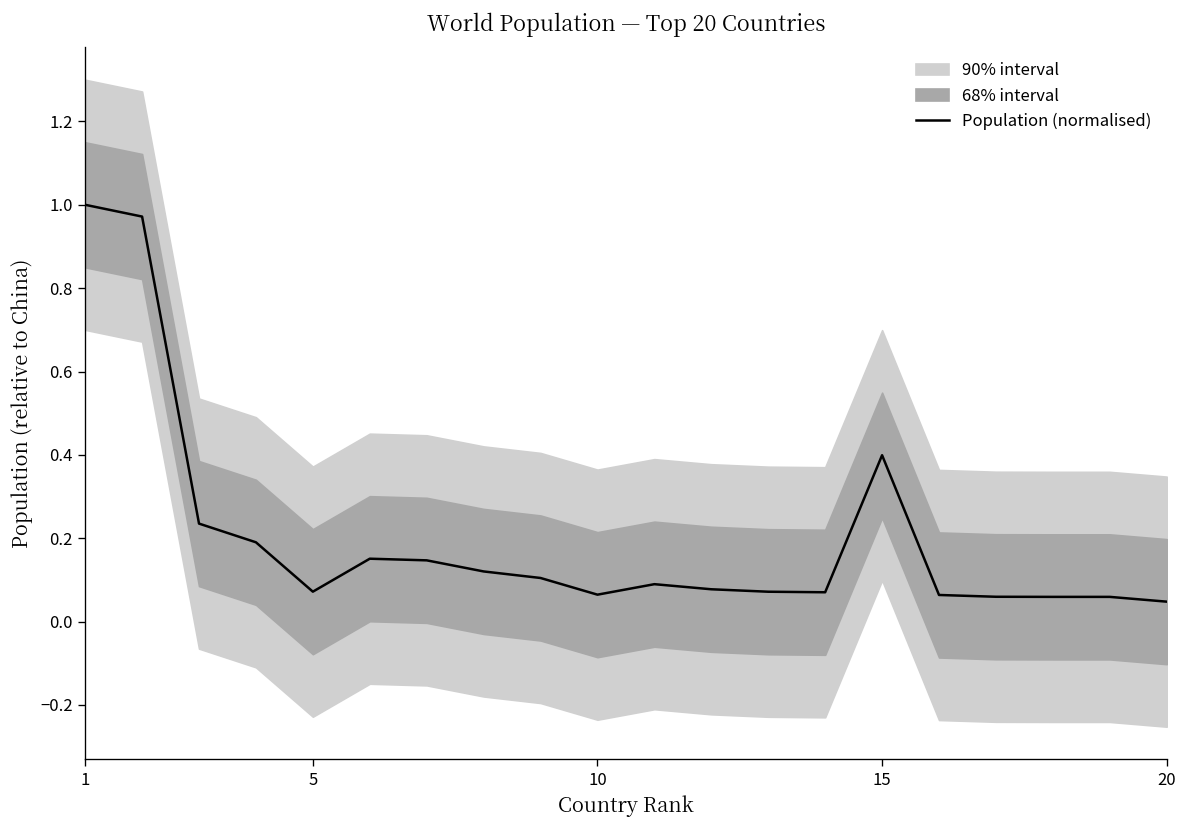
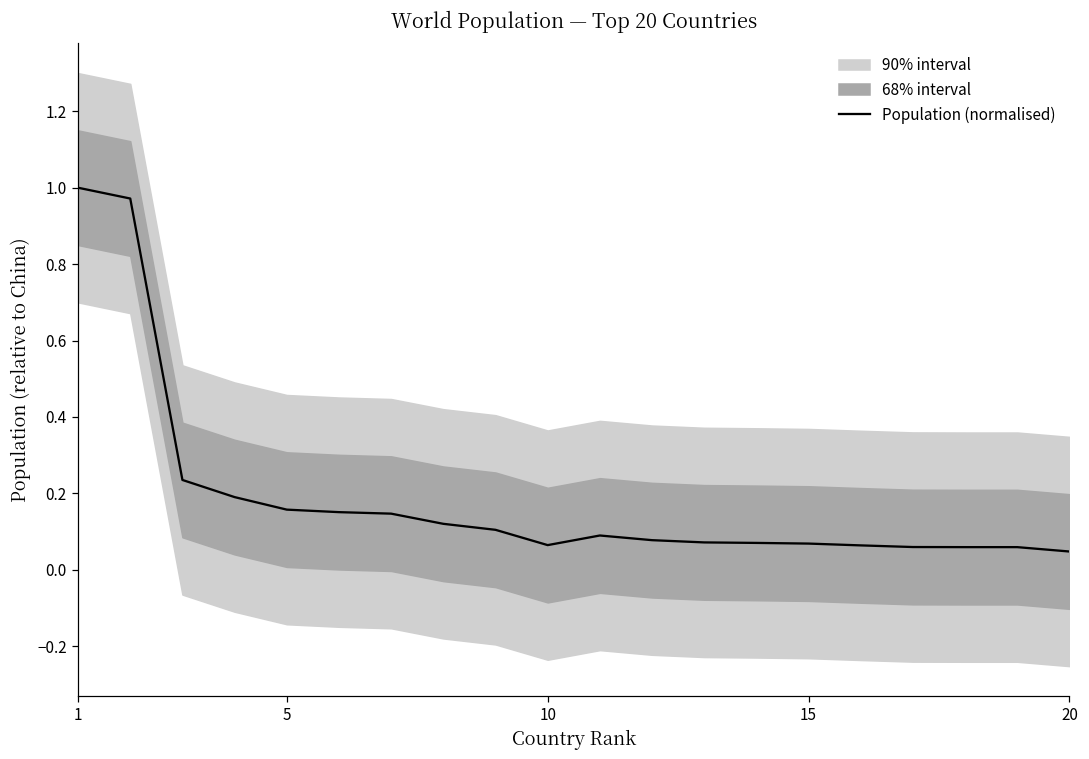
  {
    "Population (normalised)": {
      "1": 1.00,
-     "5": 0.07,
+     "5": 0.16,
      "10": 0.06,
-     "15": 0.40,
+     "15": 0.07,
      "20": 0.05
    }
  }
